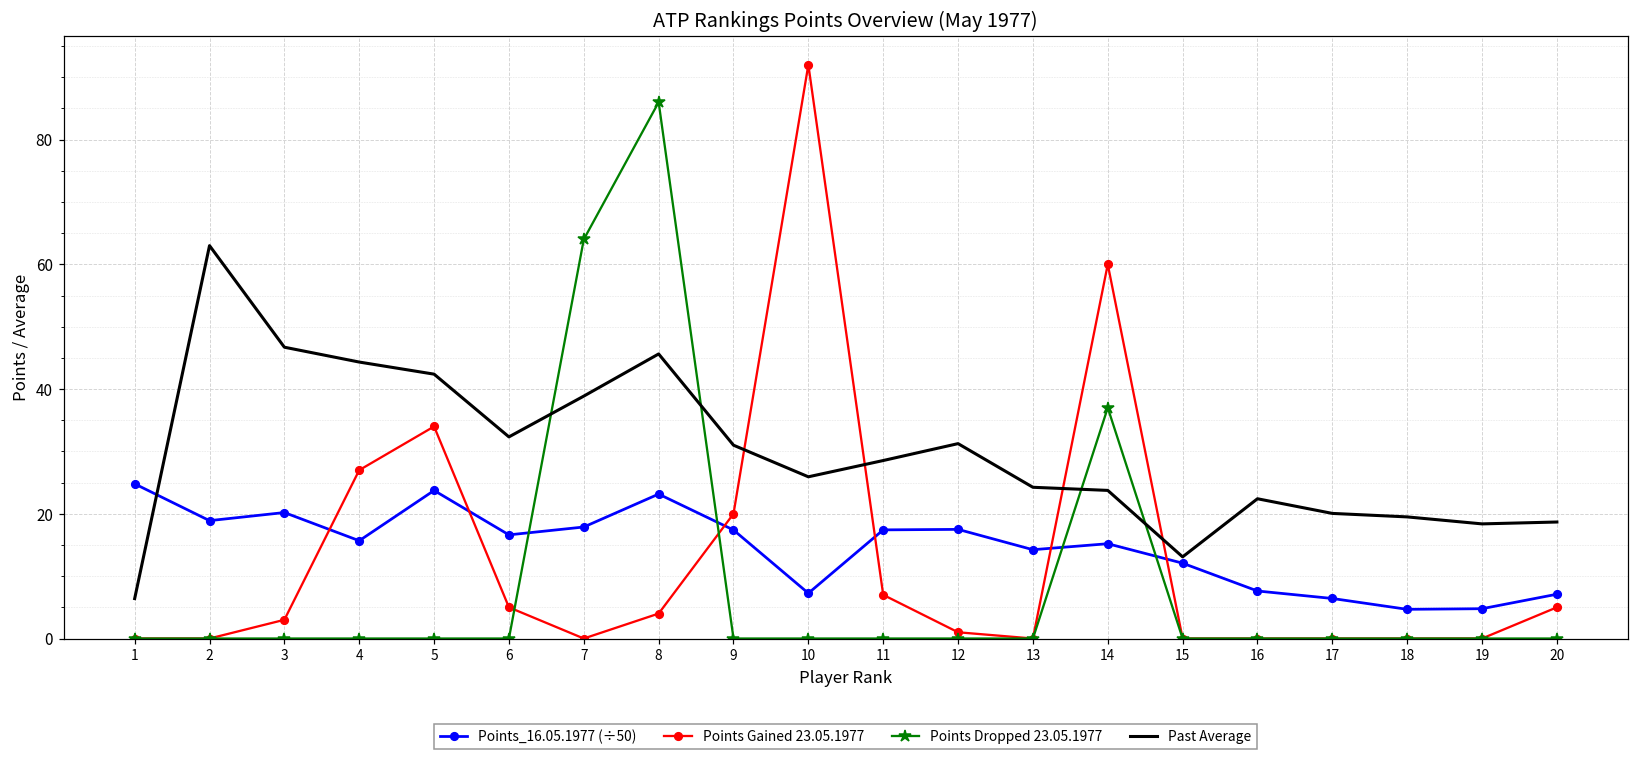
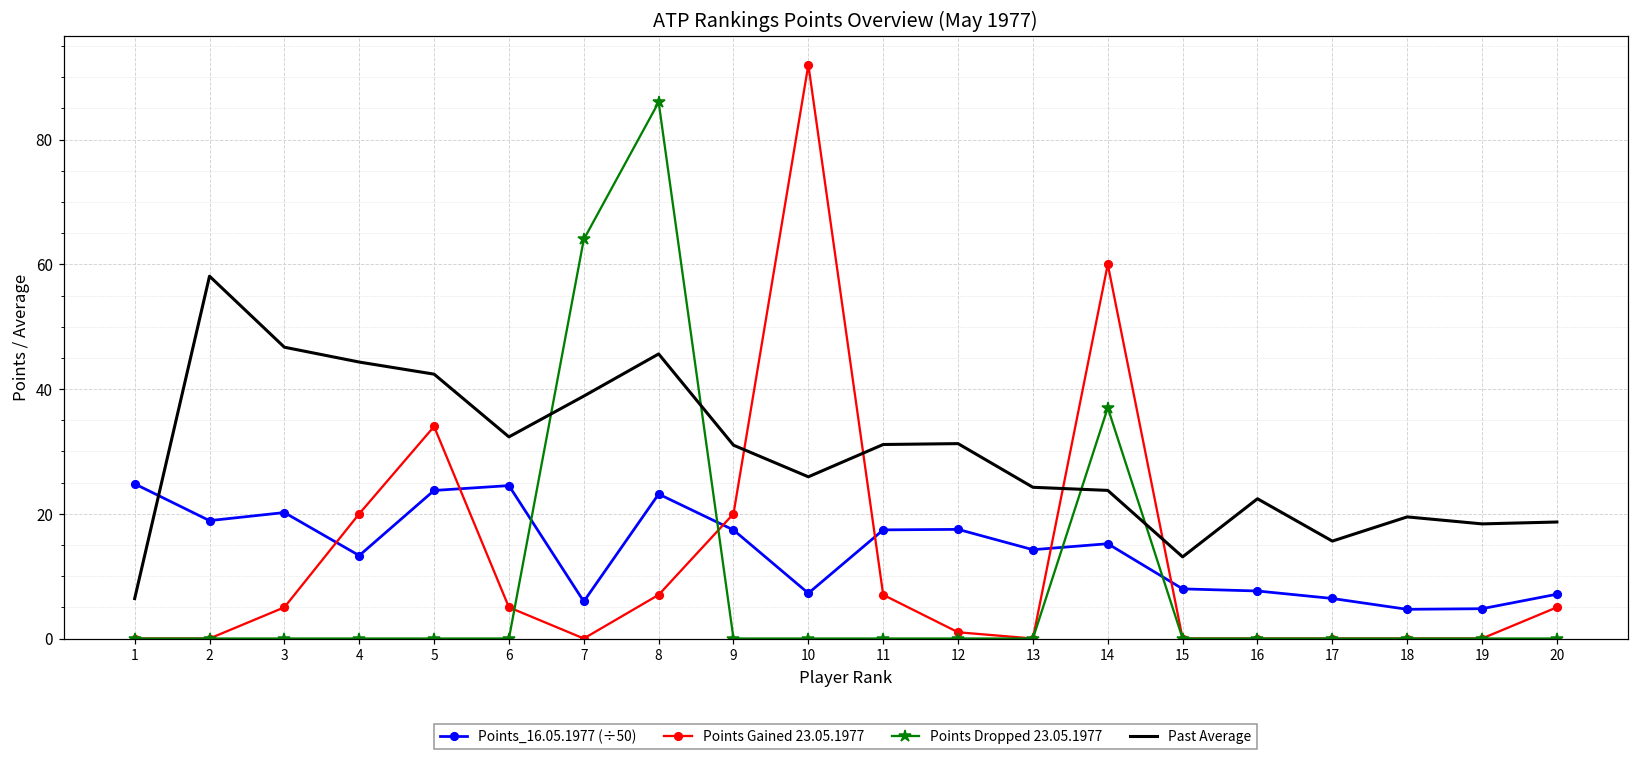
  {
    "Points_16.05.1977 (÷50)": {
      "1": 25,
      "2": 19,
      "3": 20,
-     "4": 16,
+     "4": 13,
      "5": 24,
-     "6": 17,
-     "7": 18,
+     "6": 25,
+     "7": 6,
      "8": 23,
      "9": 17,
      "10": 7,
      "11": 17,
      "12": 18,
      "13": 14,
      "14": 15,
-     "15": 12,
+     "15": 8,
      "16": 8,
      "17": 6,
      "18": 5,
      "19": 5,
      "20": 7
    },
    "Points Gained 23.05.1977": {
-     "3": 3,
-     "4": 27,
+     "3": 5,
+     "4": 20,
      "5": 34,
      "6": 5,
      "7": 0,
-     "8": 4,
+     "8": 7,
      "9": 20,
      "10": 92,
      "11": 7,
      "12": 1,
      "14": 60,
      "20": 5
    },
    "Points Dropped 23.05.1977": {
      "3": 0,
      "4": 0,
      "5": 0,
      "6": 0,
      "7": 64,
      "8": 86,
      "9": 0,
      "10": 0,
      "11": 0,
      "12": 0,
      "14": 37,
      "20": 0
    },
    "Past Average": {
      "1": 6,
-     "2": 63,
+     "2": 58,
      "3": 47,
      "4": 44,
      "5": 42,
      "6": 32,
      "7": 39,
      "8": 46,
      "9": 31,
      "10": 26,
-     "11": 29,
+     "11": 31,
      "12": 31,
      "13": 24,
      "14": 24,
      "15": 13,
      "16": 22,
-     "17": 20,
+     "17": 16,
      "18": 20,
      "19": 18,
      "20": 19
    }
  }
